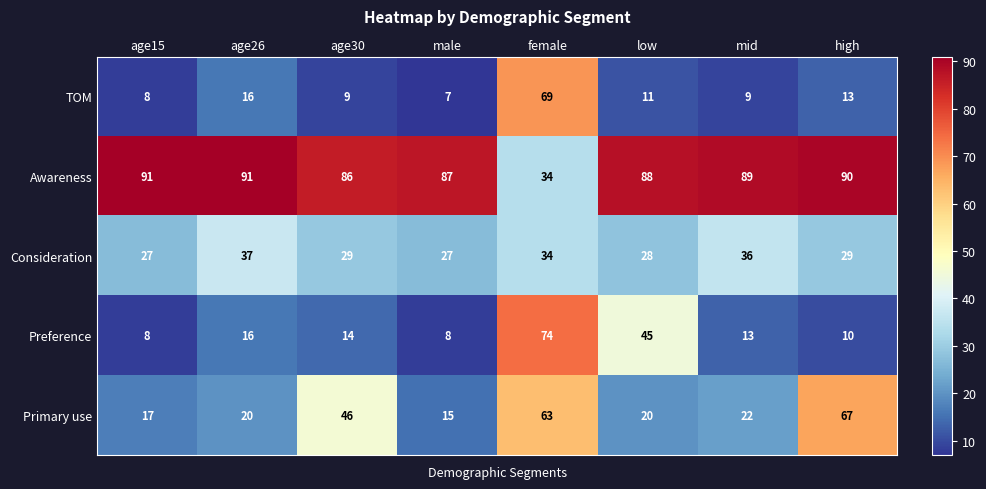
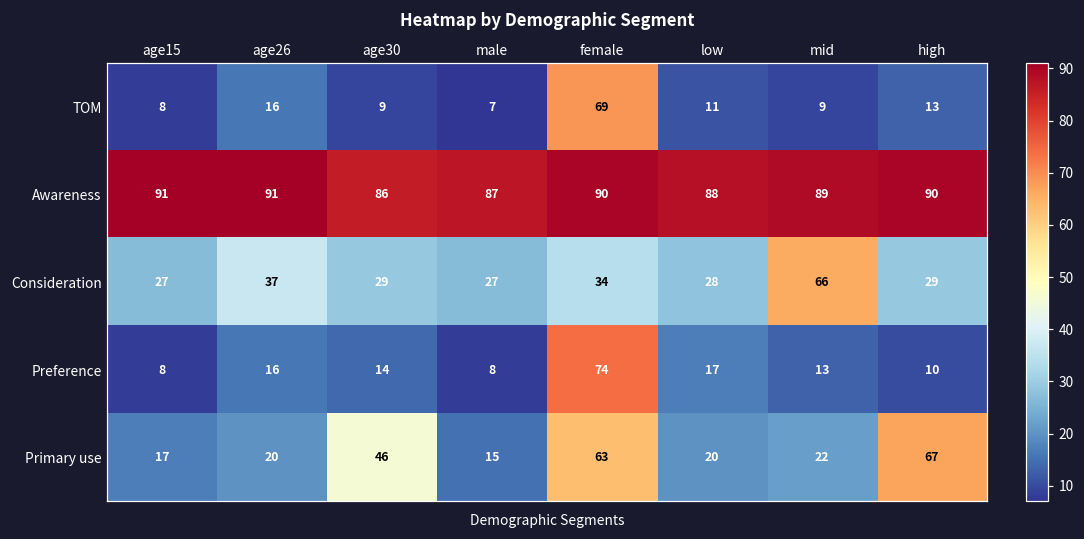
  {
    "TOM": {
      "age15": 8,
      "age26": 16,
      "age30": 9,
      "male": 7,
      "female": 69,
      "low": 11,
      "mid": 9,
      "high": 13
    },
    "Awareness": {
      "age15": 91,
      "age26": 91,
      "age30": 86,
      "male": 87,
-     "female": 34,
+     "female": 90,
      "low": 88,
      "mid": 89,
      "high": 90
    },
    "Consideration": {
      "age15": 27,
      "age26": 37,
      "age30": 29,
      "male": 27,
      "female": 34,
      "low": 28,
-     "mid": 36,
+     "mid": 66,
      "high": 29
    },
    "Preference": {
      "age15": 8,
      "age26": 16,
      "age30": 14,
      "male": 8,
      "female": 74,
-     "low": 45,
+     "low": 17,
      "mid": 13,
      "high": 10
    },
    "Primary use": {
      "age15": 17,
      "age26": 20,
      "age30": 46,
      "male": 15,
      "female": 63,
      "low": 20,
      "mid": 22,
      "high": 67
    }
  }
